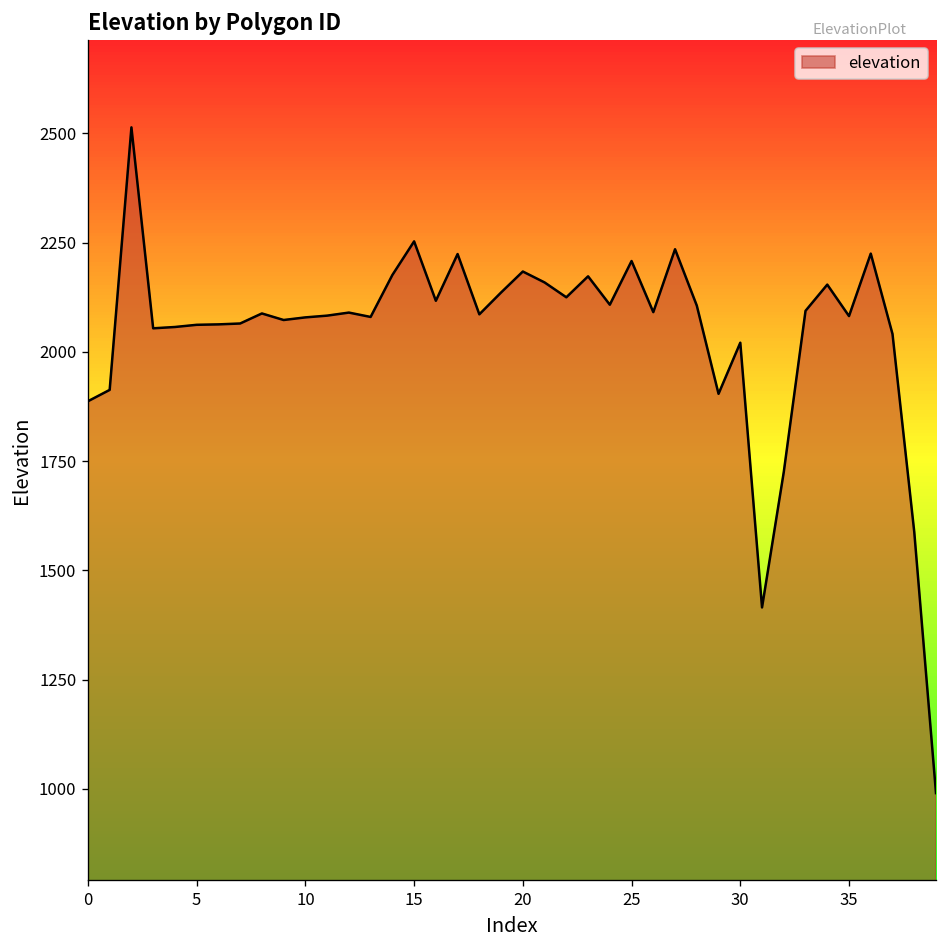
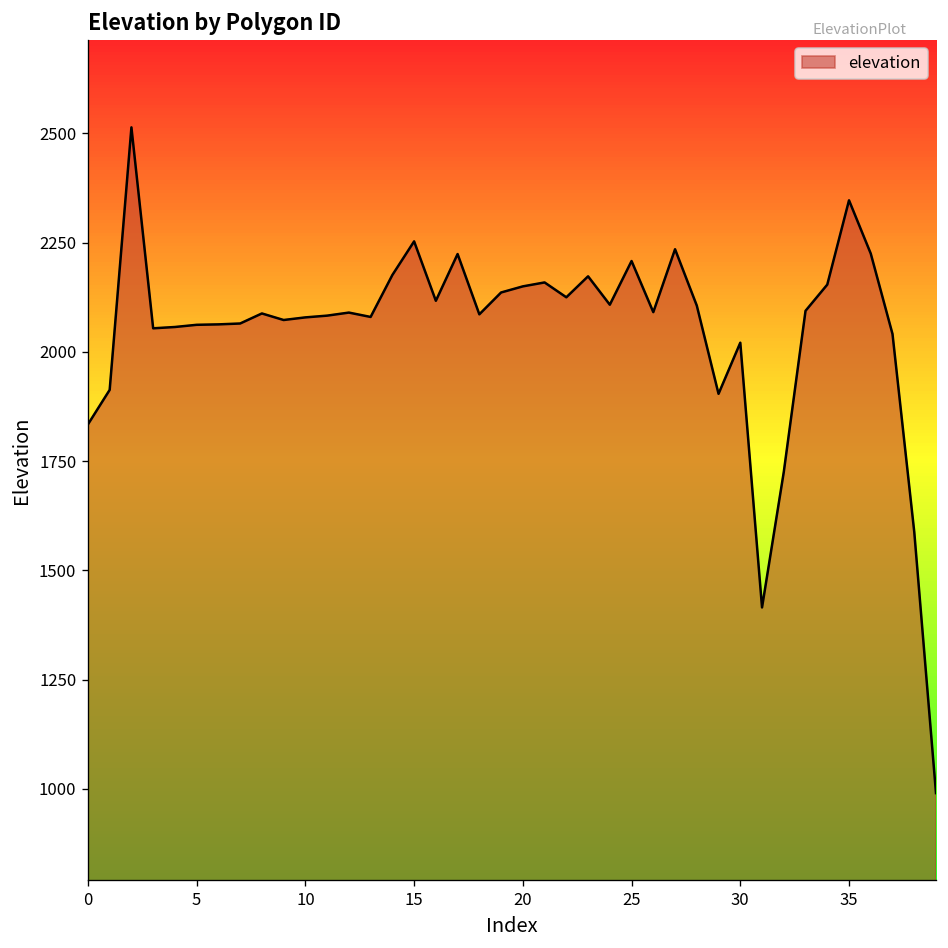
  {
-   "0": 1890,
+   "0": 1830,
    "5": 2060,
    "10": 2080,
    "15": 2250,
-   "20": 2180,
+   "20": 2150,
    "25": 2210,
    "30": 2020,
-   "35": 2080
+   "35": 2350
  }
